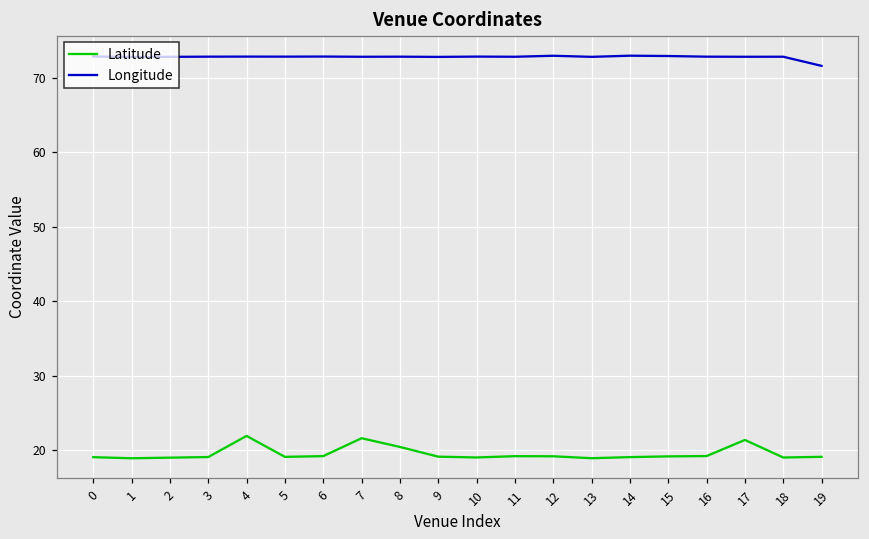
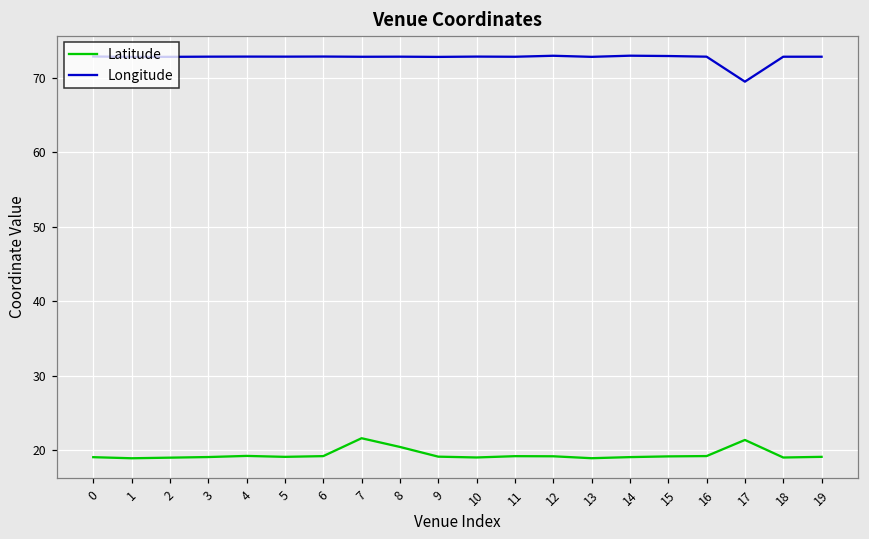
  {
    "Latitude": {
      "0": 19,
      "1": 19,
      "2": 19,
      "3": 19,
-     "4": 22,
+     "4": 19,
      "5": 19,
      "6": 19,
      "7": 22,
      "8": 20,
      "9": 19,
      "10": 19,
      "11": 19,
      "12": 19,
      "13": 19,
      "14": 19,
      "15": 19,
      "16": 19,
      "17": 21,
      "18": 19,
      "19": 19
    },
    "Longitude": {
      "3": 73,
      "4": 73,
      "5": 73,
      "6": 73,
      "7": 73,
      "8": 73,
      "9": 73,
      "10": 73,
      "11": 73,
      "12": 73,
      "13": 73,
      "14": 73,
      "15": 73,
      "16": 73,
-     "17": 73,
+     "17": 69,
      "18": 73,
-     "19": 72
+     "19": 73
    }
  }
